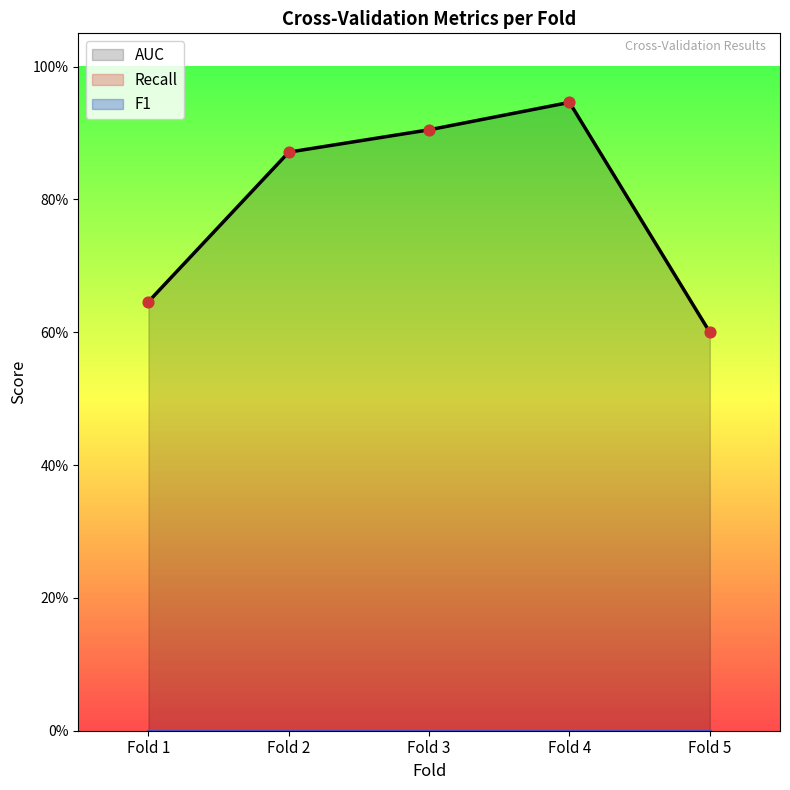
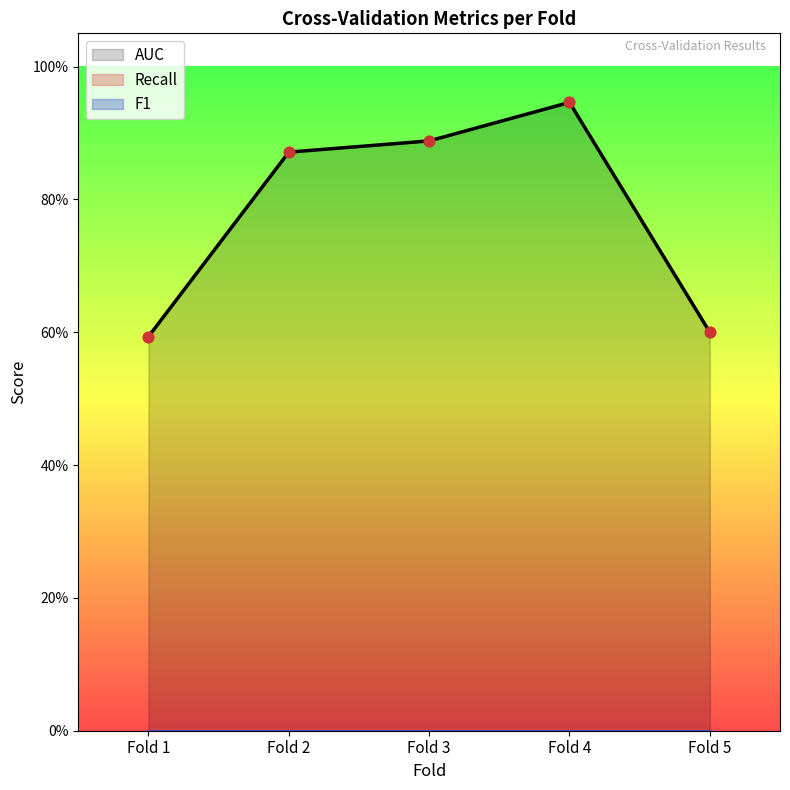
  {
    "AUC": {
-     "Fold 1": "65%",
+     "Fold 1": "59%",
      "Fold 2": "87%",
-     "Fold 3": "90%",
+     "Fold 3": "89%",
      "Fold 4": "95%",
      "Fold 5": "60%"
    },
    "F1": {
      "Fold 1": "0%",
      "Fold 2": "0%",
      "Fold 3": "0%",
      "Fold 4": "0%",
      "Fold 5": "0%"
    }
  }
